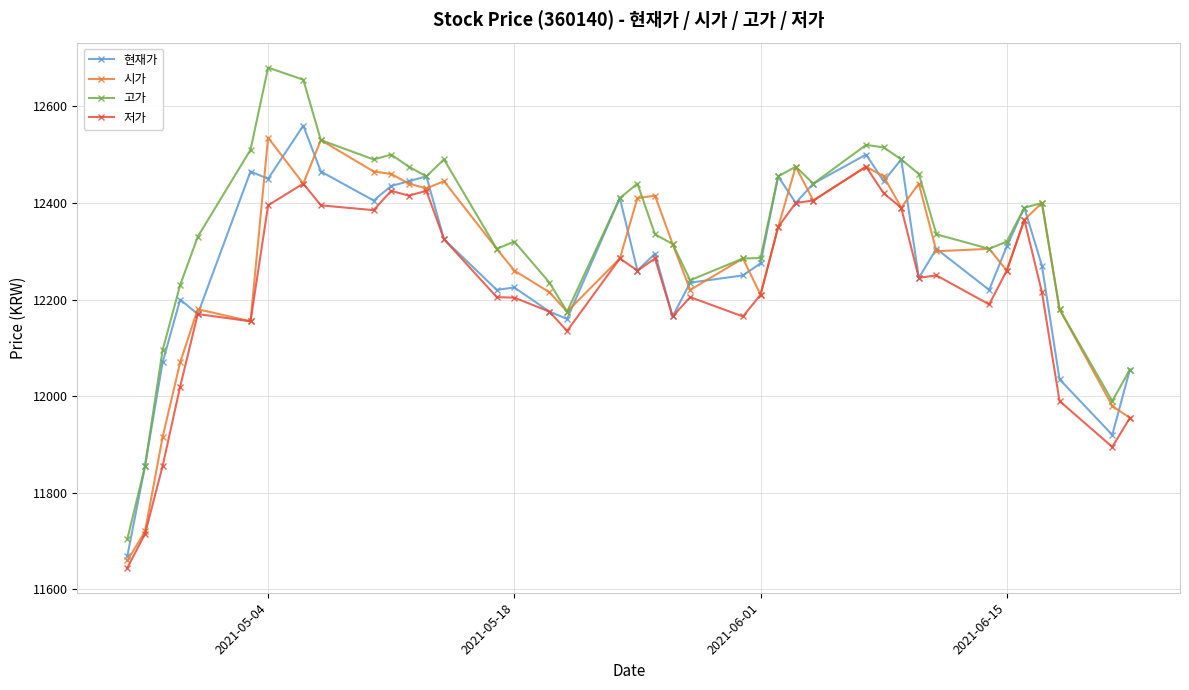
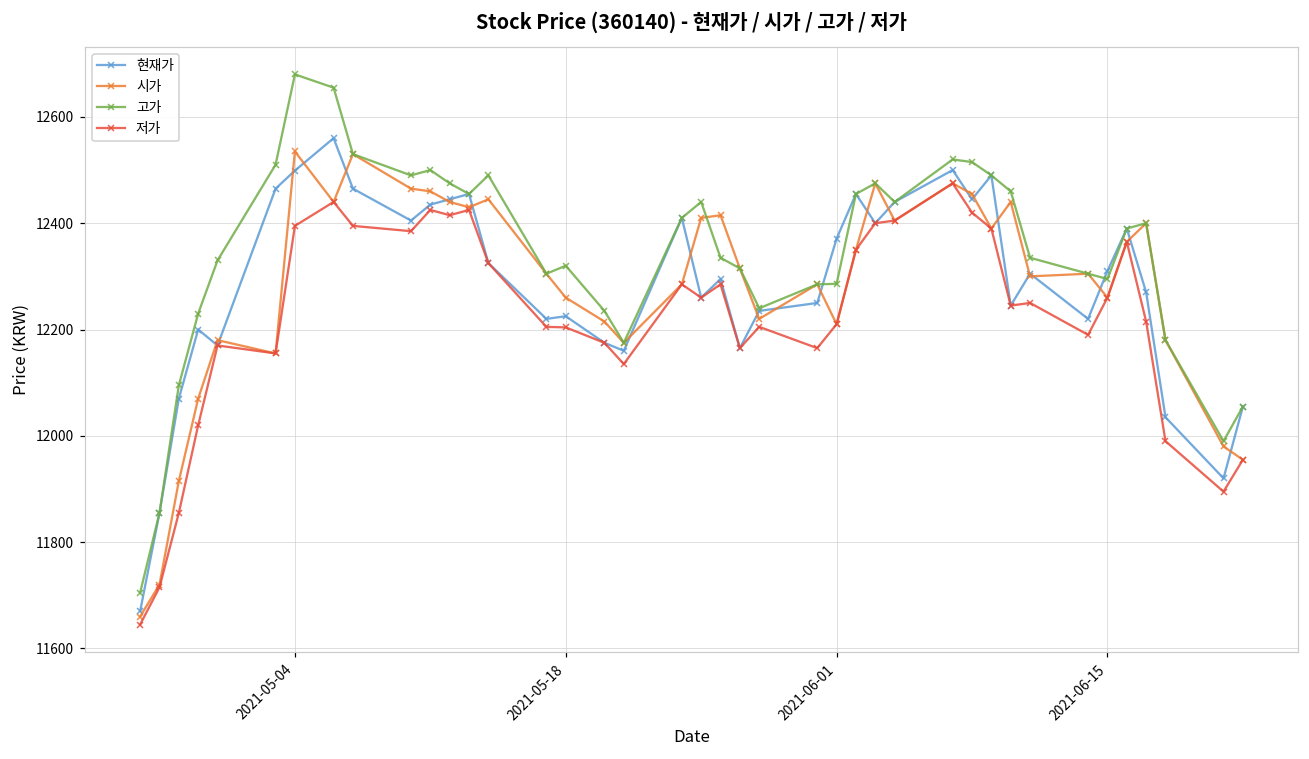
  {
    "현재가": {
-     "2021-05-04": 12450,
+     "2021-05-04": 12500,
      "2021-05-18": 12230,
-     "2021-06-01": 12280,
+     "2021-06-01": 12370,
      "2021-06-15": 12310
    },
    "고가": {
      "2021-05-04": 12680,
      "2021-05-18": 12320,
      "2021-06-01": 12290,
-     "2021-06-15": 12320
+     "2021-06-15": 12300
    }
  }
